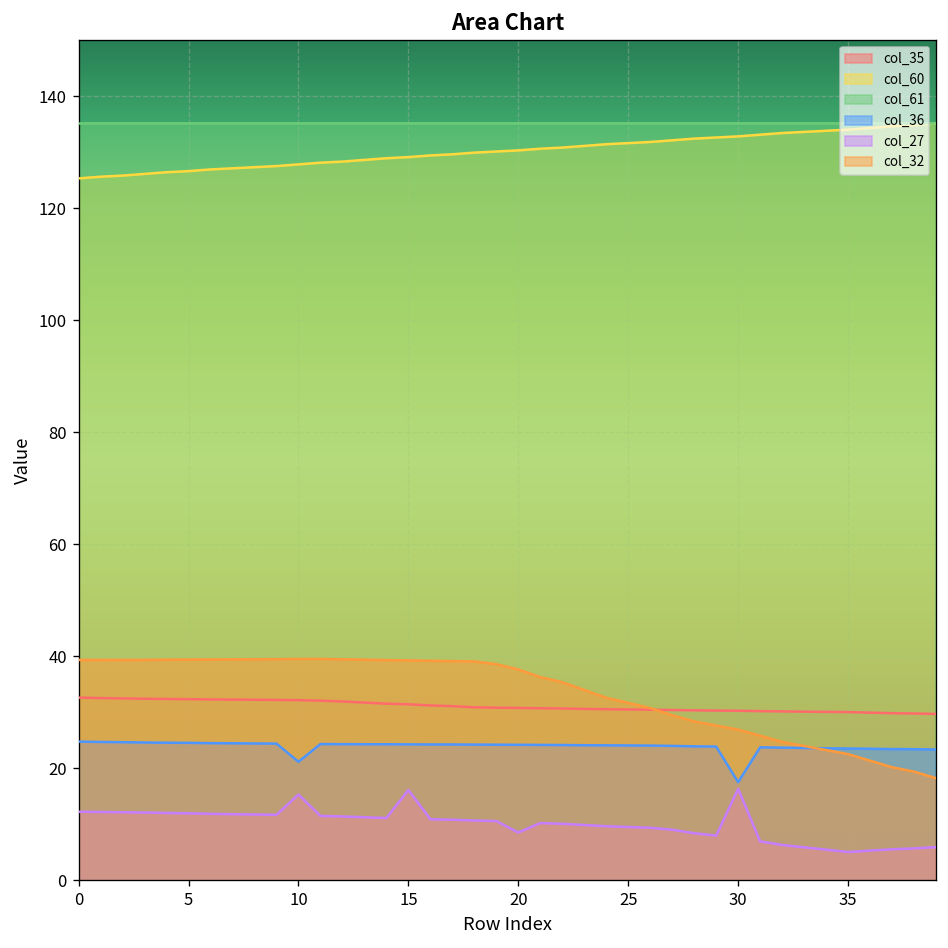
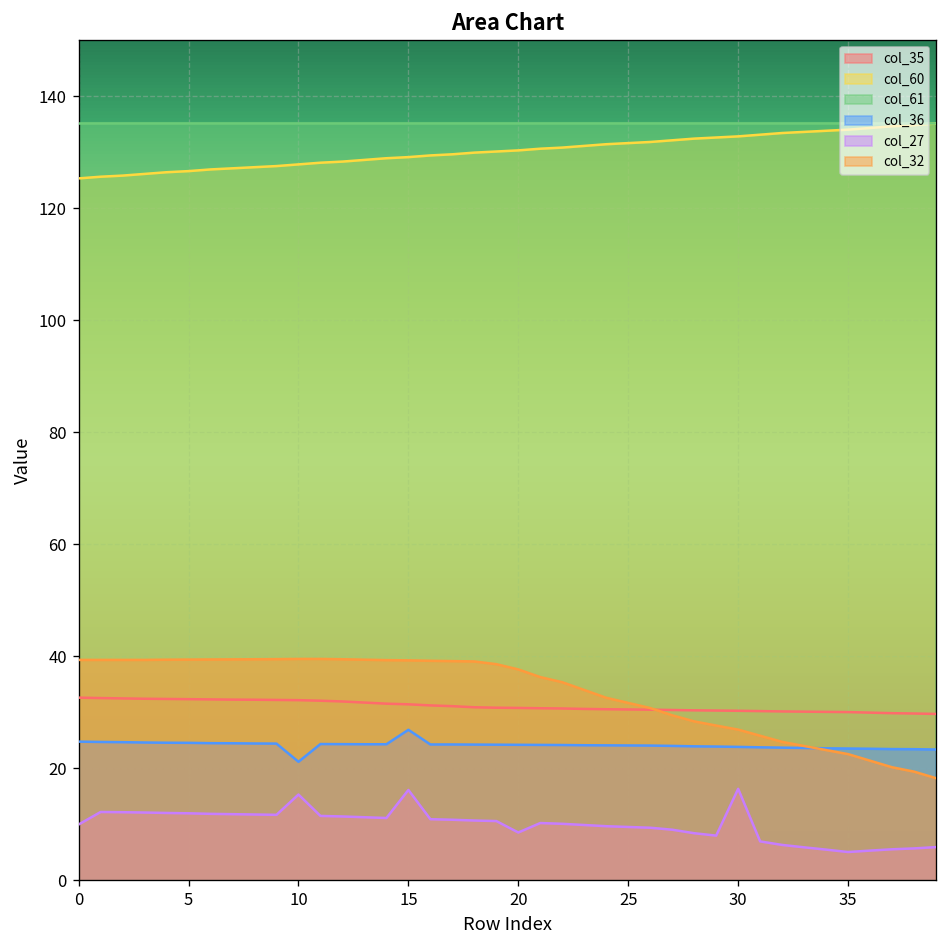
  {
    "col_61": {
      "0": 135,
      "5": 135,
      "10": 135,
      "15": 135,
      "20": 135,
      "25": 135,
      "30": 135
    },
    "col_36": {
      "0": 25,
      "5": 25,
      "10": 21,
-     "15": 24,
+     "15": 27,
      "20": 24,
      "25": 24,
-     "30": 18,
+     "30": 24,
      "35": 24
    },
    "col_27": {
-     "0": 12,
+     "0": 10,
      "5": 12,
      "10": 15,
      "15": 16,
      "20": 9,
      "25": 10,
      "30": 16,
      "35": 5
    }
  }
